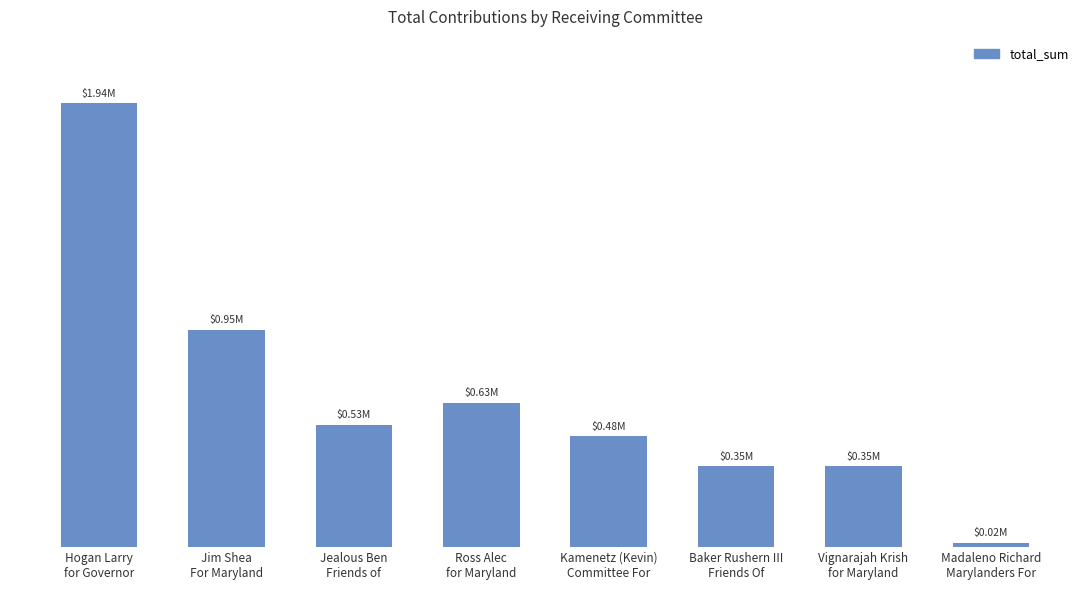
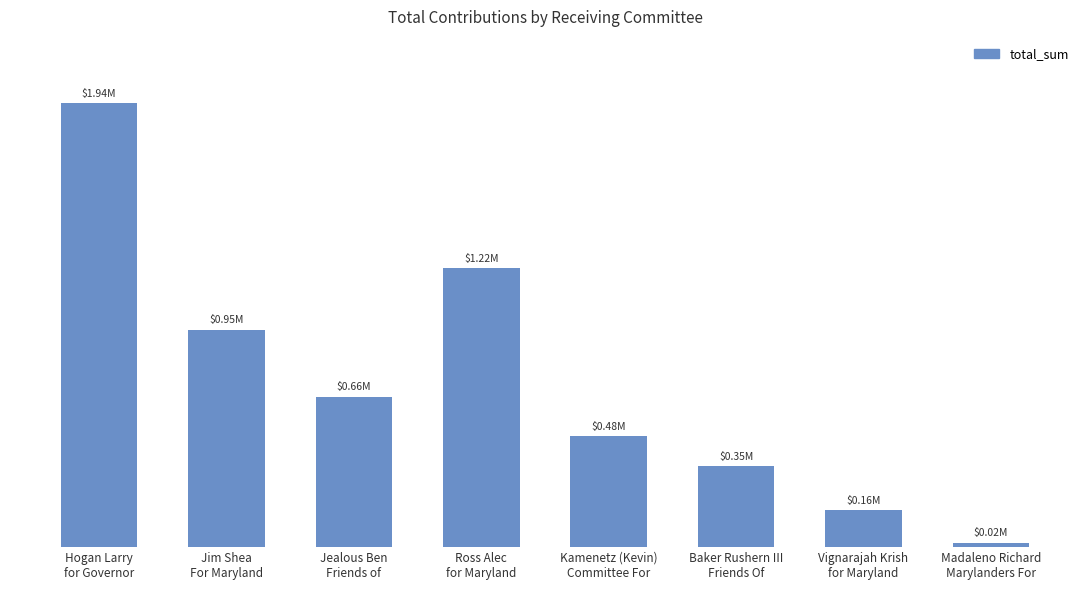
  {
    "Hogan Larry for Governor": "$1.94M",
    "Jim Shea For Maryland": "$0.95M",
-   "Jealous Ben Friends of": "$0.53M",
-   "Ross Alec for Maryland": "$0.63M",
+   "Jealous Ben Friends of": "$0.66M",
+   "Ross Alec for Maryland": "$1.22M",
    "Kamenetz (Kevin) Committee For": "$0.48M",
    "Baker Rushern III Friends Of": "$0.35M",
-   "Vignarajah Krish for Maryland": "$0.35M",
+   "Vignarajah Krish for Maryland": "$0.16M",
    "Madaleno Richard Marylanders For": "$0.02M"
  }
